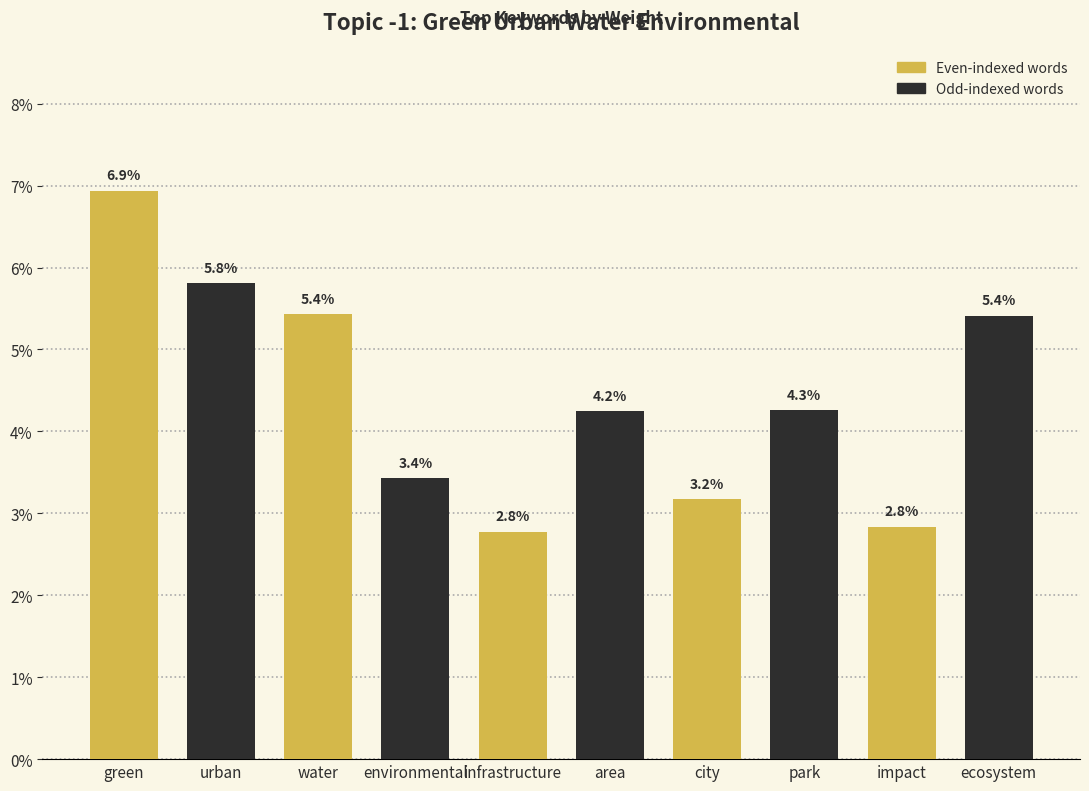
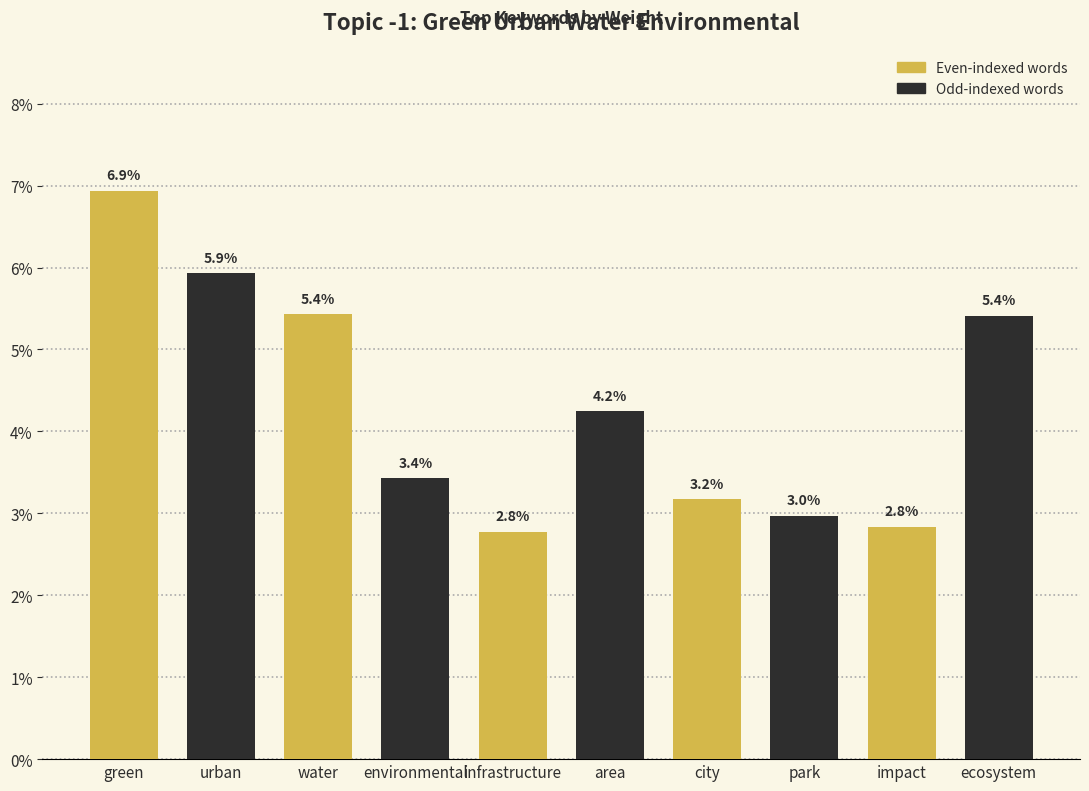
  {
    "green": "6.9%",
-   "urban": "5.8%",
+   "urban": "5.9%",
    "water": "5.4%",
    "environmental": "3.4%",
    "infrastructure": "2.8%",
    "area": "4.2%",
    "city": "3.2%",
-   "park": "4.3%",
+   "park": "3.0%",
    "impact": "2.8%",
    "ecosystem": "5.4%"
  }
